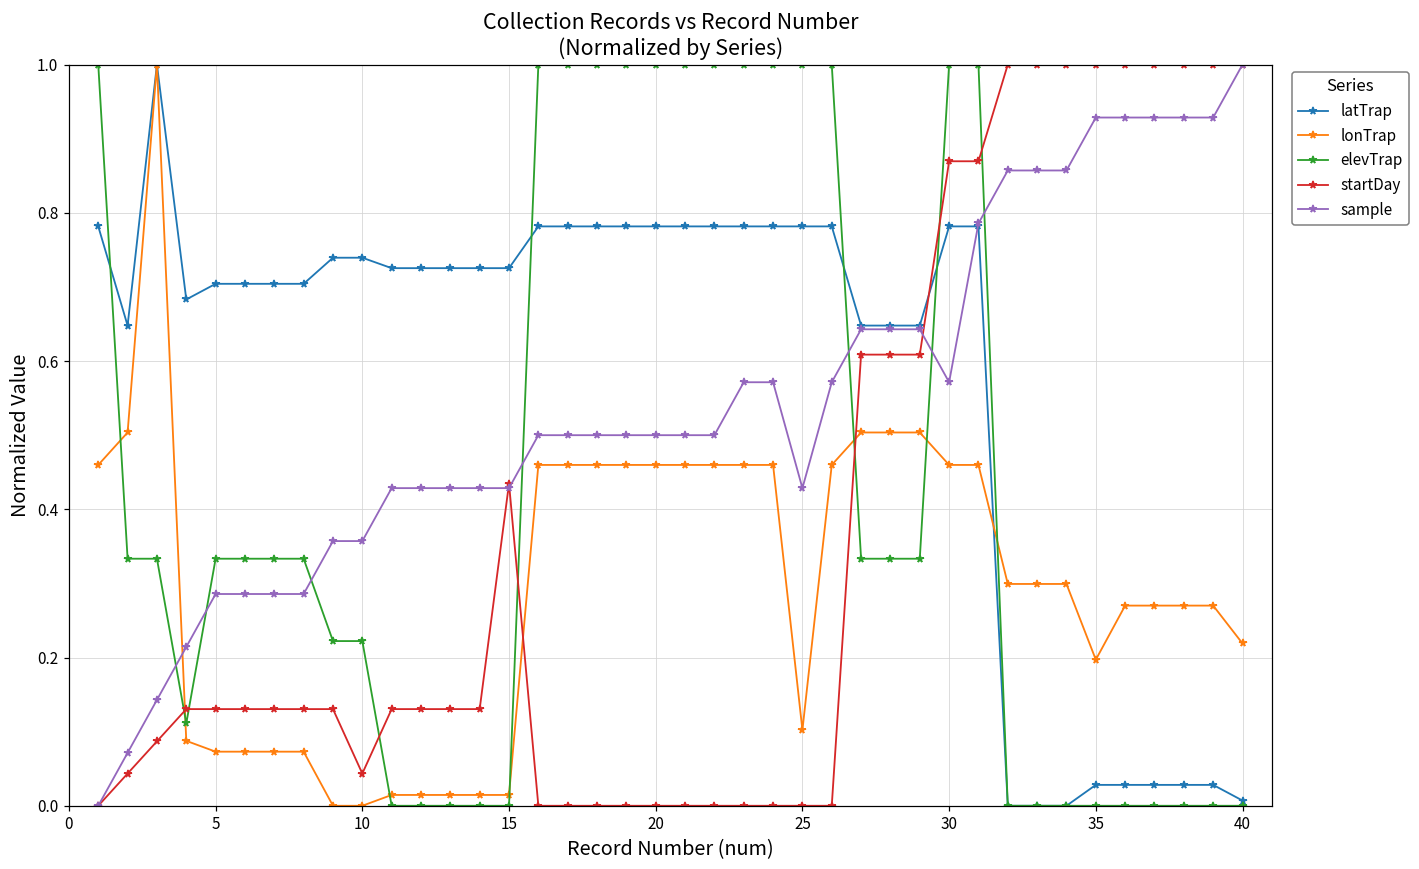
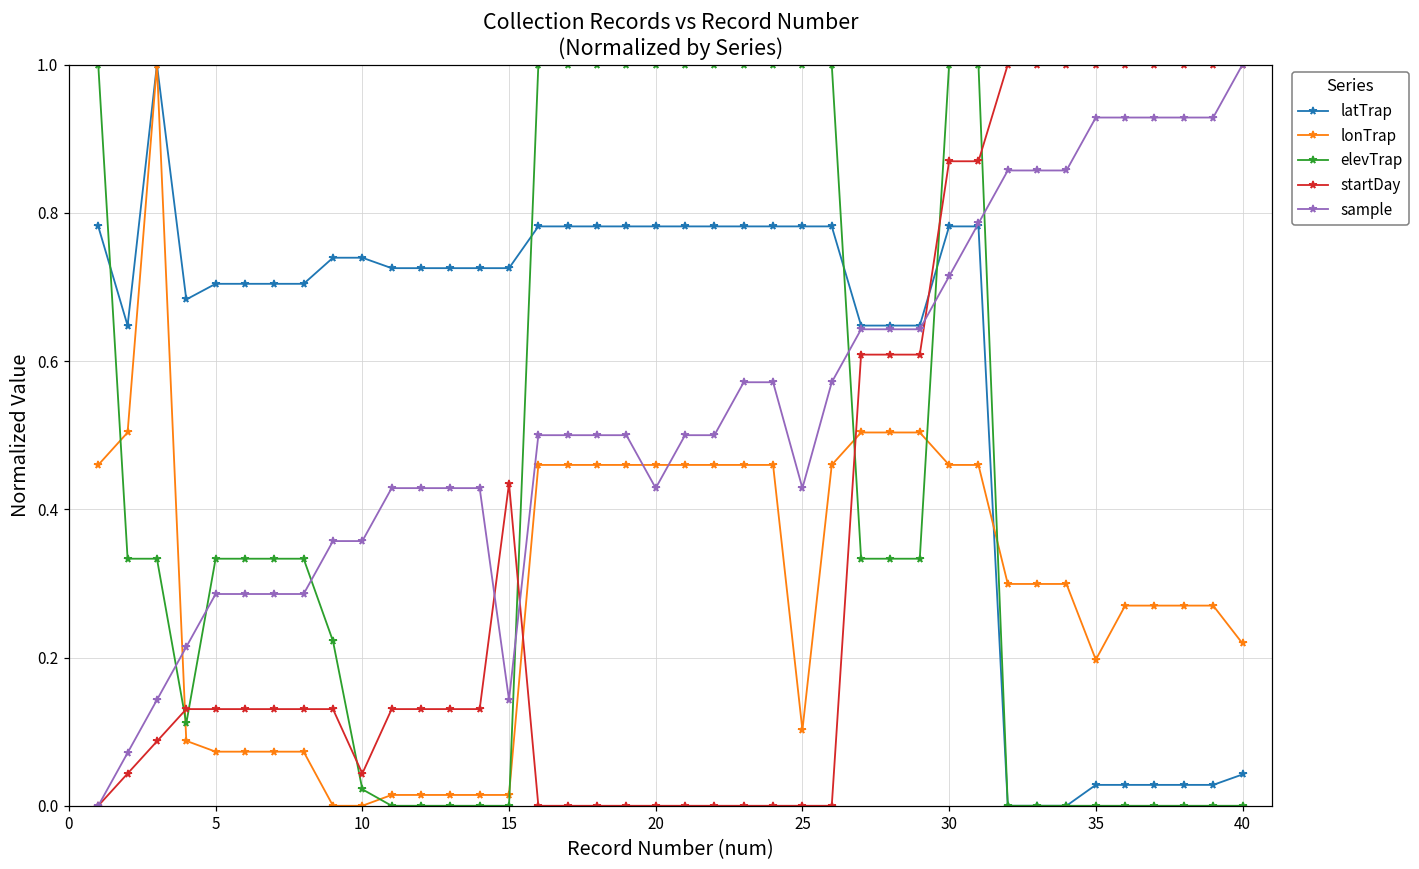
  {
    "latTrap": {
      "5": 0.70,
      "10": 0.74,
      "15": 0.73,
      "20": 0.78,
      "25": 0.78,
      "30": 0.78,
      "35": 0.03,
-     "40": 0.01
+     "40": 0.04
    },
    "lonTrap": {
      "5": 0.07,
      "10": 0.00,
      "15": 0.01,
      "20": 0.46,
      "25": 0.10,
      "30": 0.46,
      "35": 0.20,
      "40": 0.22
    },
    "elevTrap": {
      "5": 0.33,
-     "10": 0.22,
+     "10": 0.02,
      "15": 0.00,
      "20": 1.00,
      "25": 1.00,
      "30": 1.00,
      "35": 0.00,
      "40": 0.00
    },
    "startDay": {
      "5": 0.13,
      "10": 0.04,
      "15": 0.43,
      "20": 0.00,
      "25": 0.00,
      "30": 0.87,
      "35": 1.00
    },
    "sample": {
      "5": 0.29,
      "10": 0.36,
-     "15": 0.43,
-     "20": 0.50,
+     "15": 0.14,
+     "20": 0.43,
      "25": 0.43,
-     "30": 0.57,
+     "30": 0.71,
      "35": 0.93
    }
  }
